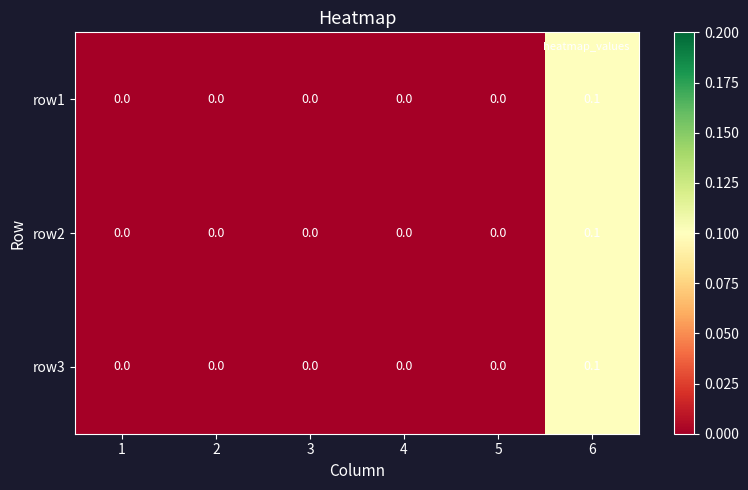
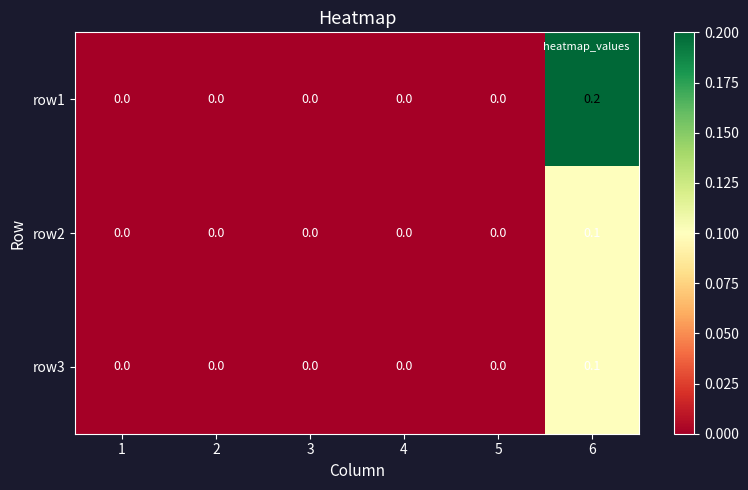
  {
    "row1": {
      "1": 0.0,
      "2": 0.0,
      "3": 0.0,
      "4": 0.0,
      "5": 0.0,
-     "6": 0.1
+     "6": 0.2
    },
    "row2": {
      "1": 0.0,
      "2": 0.0,
      "3": 0.0,
      "4": 0.0,
      "5": 0.0,
      "6": 0.1
    },
    "row3": {
      "1": 0.0,
      "2": 0.0,
      "3": 0.0,
      "4": 0.0,
      "5": 0.0,
      "6": 0.1
    }
  }
